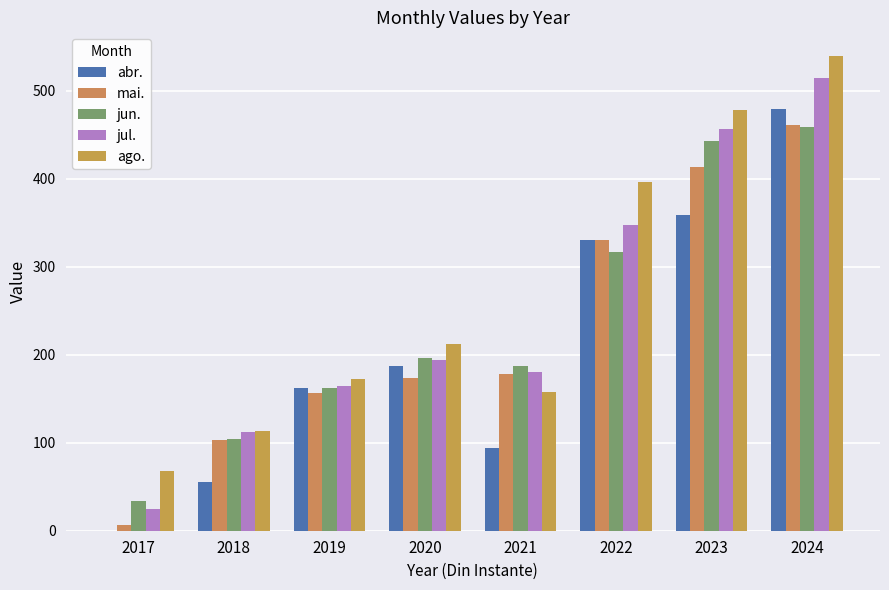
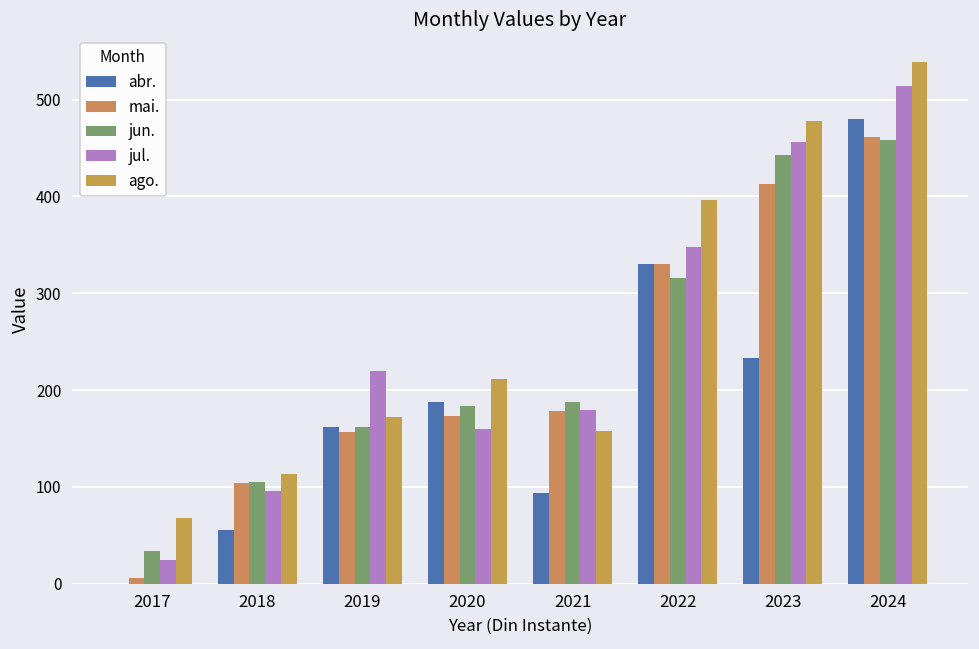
  {
    "abr.": {
      "2017": 0,
      "2018": 60,
      "2019": 160,
      "2020": 190,
      "2021": 90,
      "2022": 330,
-     "2023": 360,
+     "2023": 230,
      "2024": 480
    },
    "jun.": {
      "2017": 30,
      "2018": 100,
      "2019": 160,
-     "2020": 200,
+     "2020": 180,
      "2021": 190,
      "2022": 320,
      "2023": 440,
      "2024": 460
    },
    "jul.": {
      "2017": 30,
-     "2018": 110,
-     "2019": 160,
-     "2020": 190,
+     "2018": 100,
+     "2019": 220,
+     "2020": 160,
      "2021": 180,
      "2022": 350,
      "2023": 460,
      "2024": 510
    }
  }
